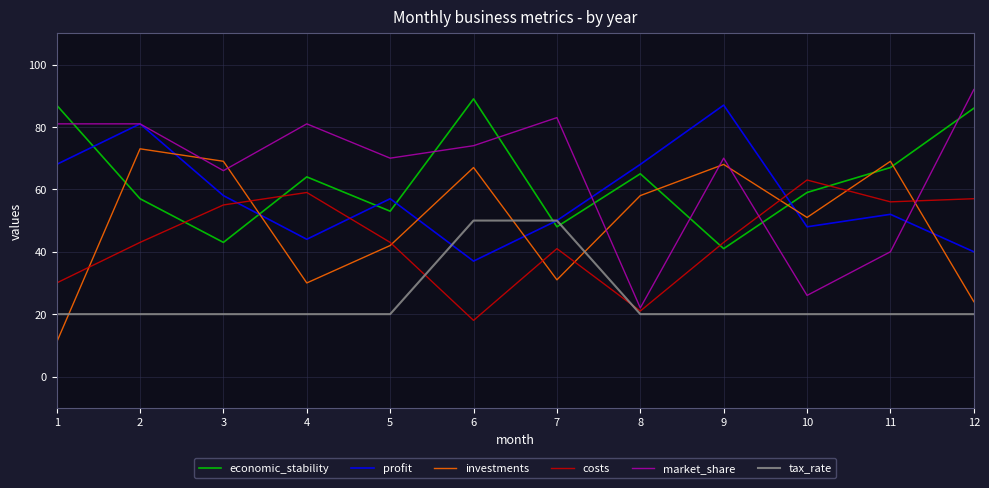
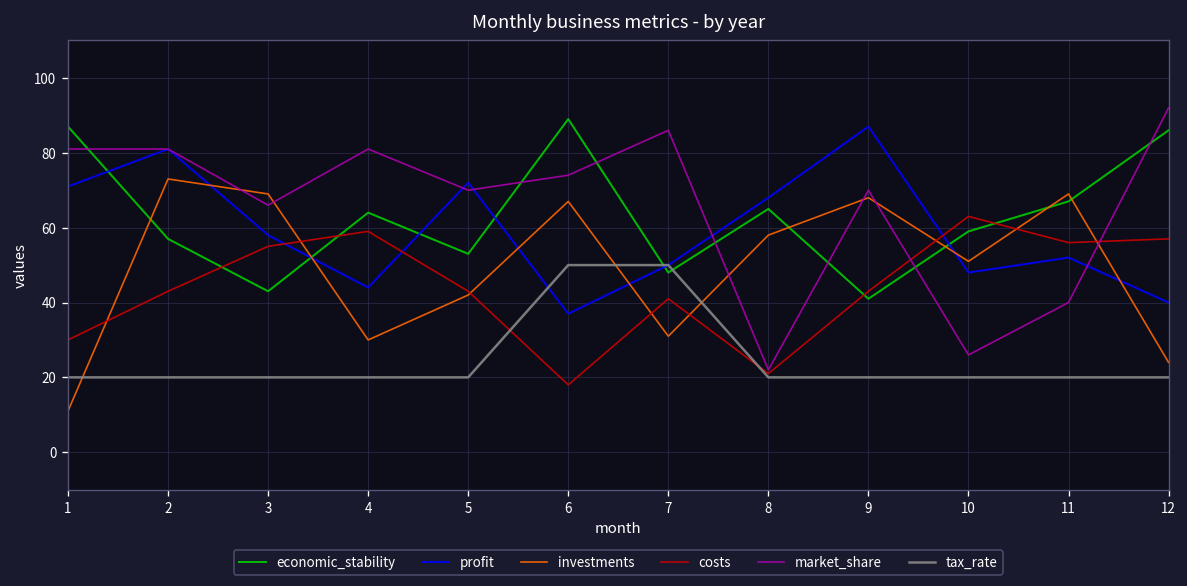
  {
    "economic_stability": {
      "1": 87,
      "2": 57,
      "3": 43,
      "4": 64,
      "5": 53,
      "6": 89,
      "7": 48,
      "8": 65,
      "9": 41,
      "10": 59,
      "11": 67,
      "12": 86
    },
    "profit": {
-     "1": 68,
+     "1": 71,
      "3": 58,
      "4": 44,
-     "5": 57,
+     "5": 72,
      "6": 37,
      "8": 68,
      "9": 87,
      "10": 48,
      "11": 52,
      "12": 40
    },
    "investments": {
      "1": 11,
      "2": 73,
      "3": 69,
      "4": 30,
      "5": 42,
      "6": 67,
      "7": 31,
      "8": 58,
      "9": 68,
      "10": 51,
      "11": 69,
      "12": 24
    },
    "costs": {
      "1": 30,
      "2": 43,
      "3": 55,
      "4": 59,
      "5": 43,
      "6": 18,
      "7": 41,
      "8": 21,
      "9": 43,
      "10": 63,
      "11": 56,
      "12": 57
    },
    "market_share": {
      "1": 81,
      "3": 66,
      "4": 81,
      "5": 70,
      "6": 74,
-     "7": 83,
+     "7": 86,
      "8": 22,
      "9": 70,
      "10": 26,
      "11": 40,
      "12": 92
    },
    "tax_rate": {
      "1": 20,
      "2": 20,
      "3": 20,
      "4": 20,
      "5": 20,
      "6": 50,
      "8": 20,
      "9": 20,
      "10": 20,
      "11": 20,
      "12": 20
    }
  }
